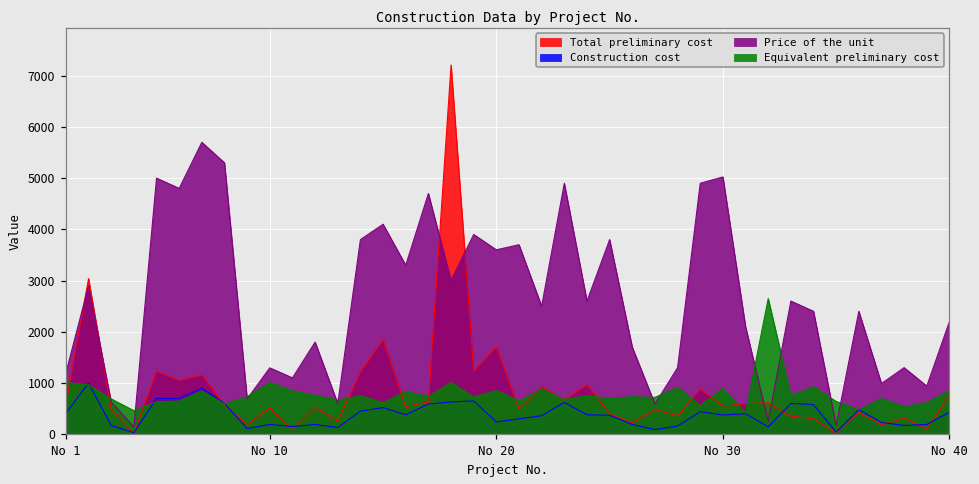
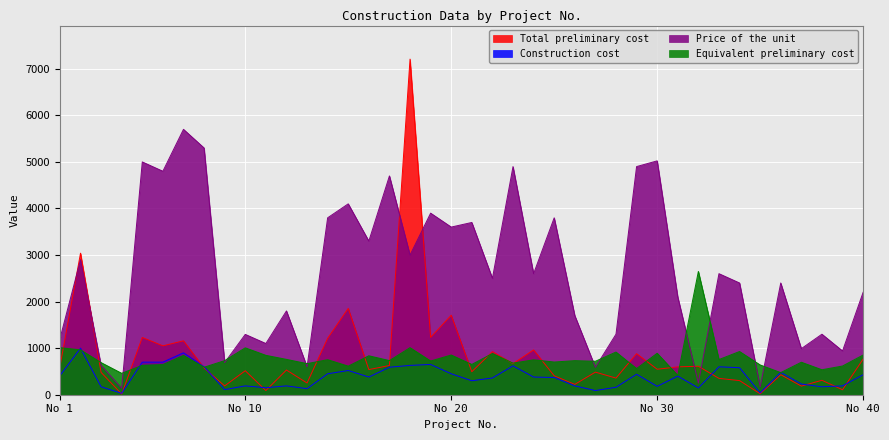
  {
    "Total preliminary cost": {
      "No 1": 600,
      "No 10": 500,
      "No 20": 1700,
      "No 30": 500,
      "No 40": 800
    },
    "Construction cost": {
      "No 1": 400,
      "No 10": 200,
-     "No 20": 200,
-     "No 30": 400,
+     "No 20": 500,
+     "No 30": 200,
      "No 40": 400
    },
    "Price of the unit": {
      "No 1": 1200,
      "No 10": 1300,
      "No 20": 3600,
      "No 30": 5000,
      "No 40": 2200
    },
    "Equivalent preliminary cost": {
      "No 1": 1000,
      "No 10": 1000,
      "No 20": 900,
      "No 30": 900,
      "No 40": 900
    }
  }
